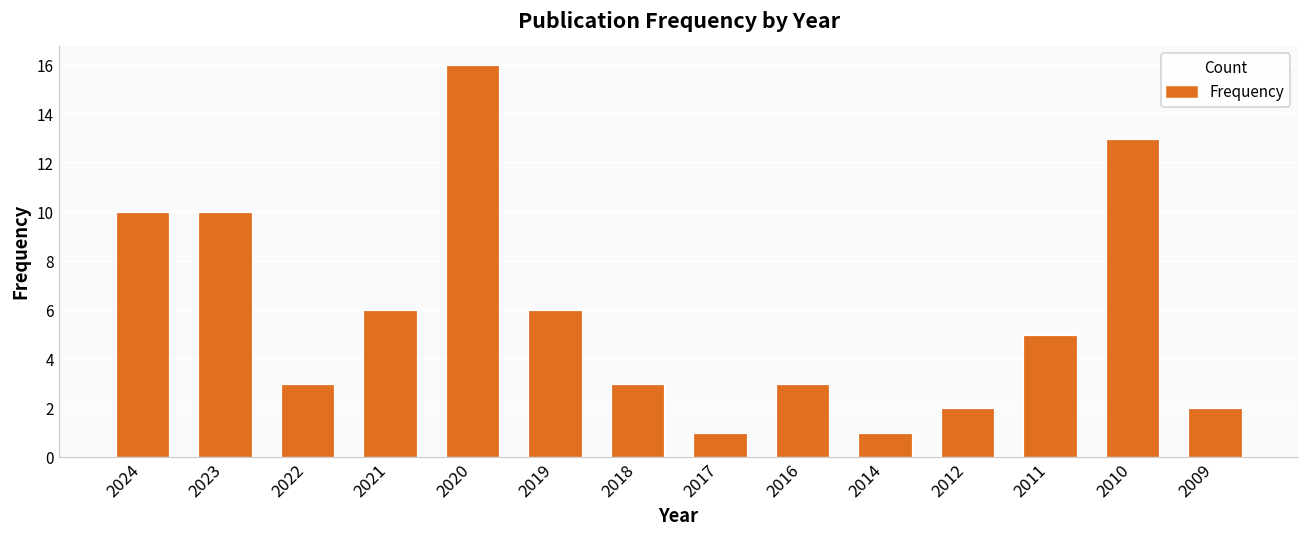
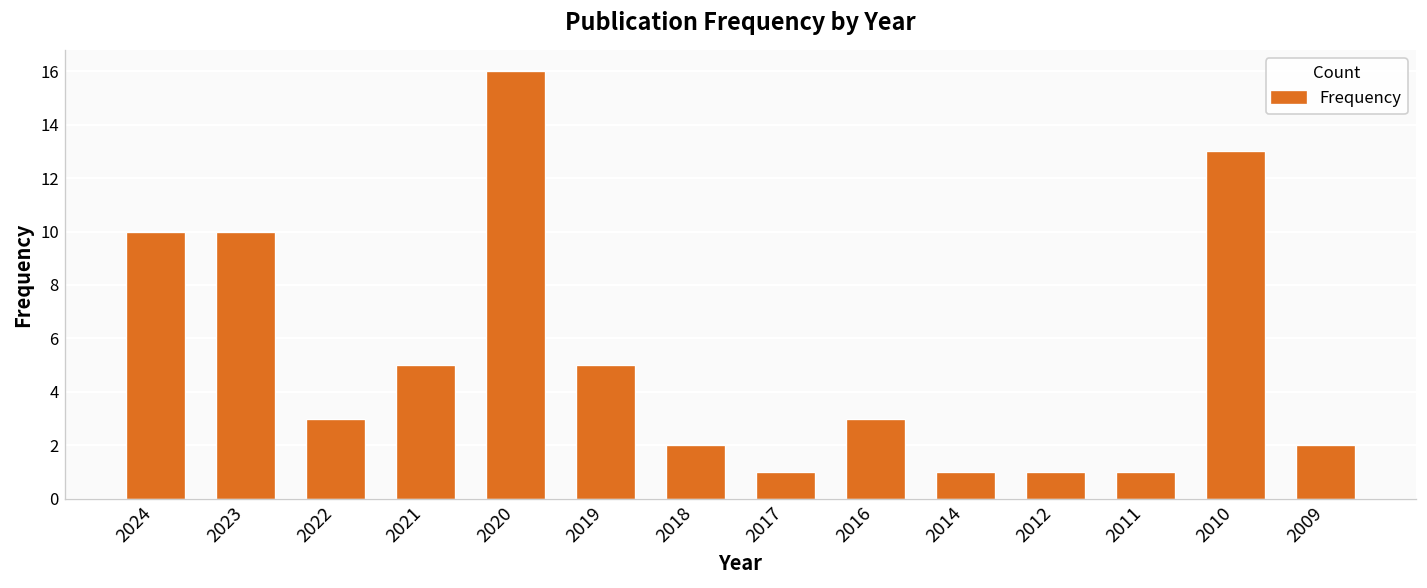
  {
    "2024": 10,
    "2023": 10,
    "2022": 3,
-   "2021": 6,
+   "2021": 5,
    "2020": 16,
-   "2019": 6,
-   "2018": 3,
+   "2019": 5,
+   "2018": 2,
    "2017": 1,
    "2016": 3,
    "2014": 1,
-   "2012": 2,
-   "2011": 5,
+   "2012": 1,
+   "2011": 1,
    "2010": 13,
    "2009": 2
  }
